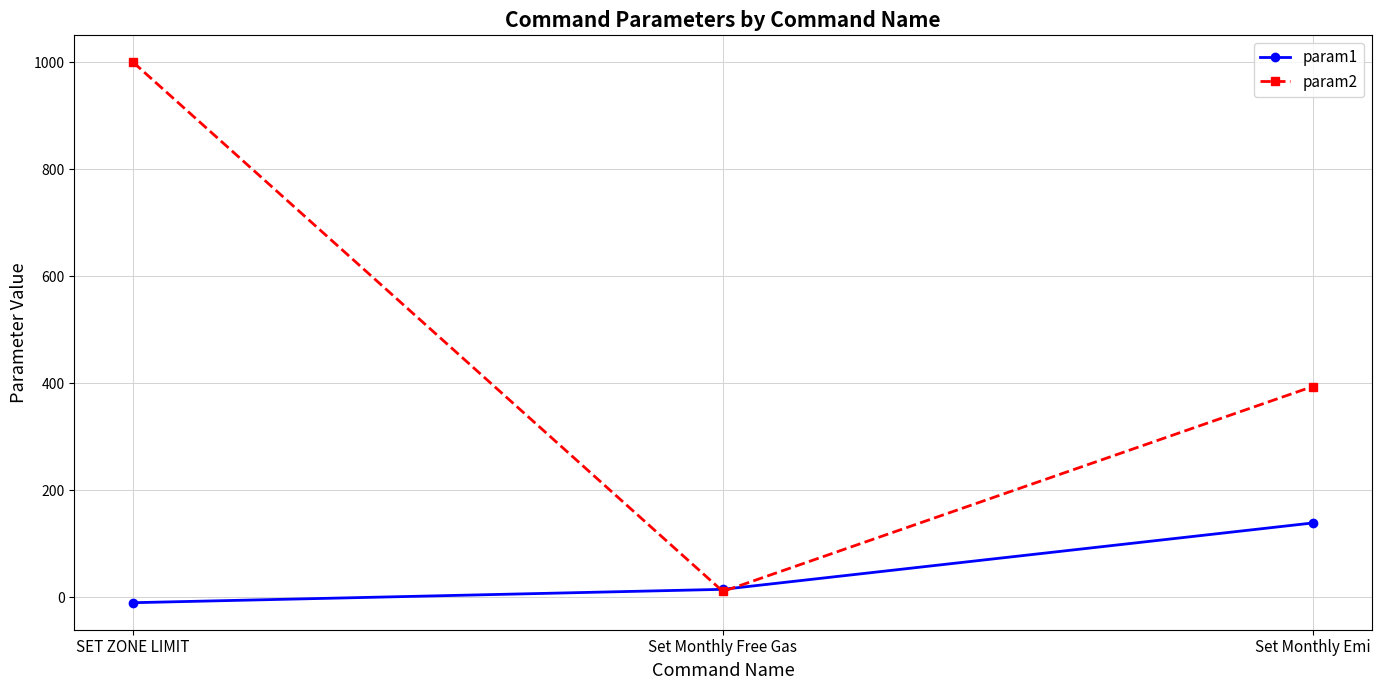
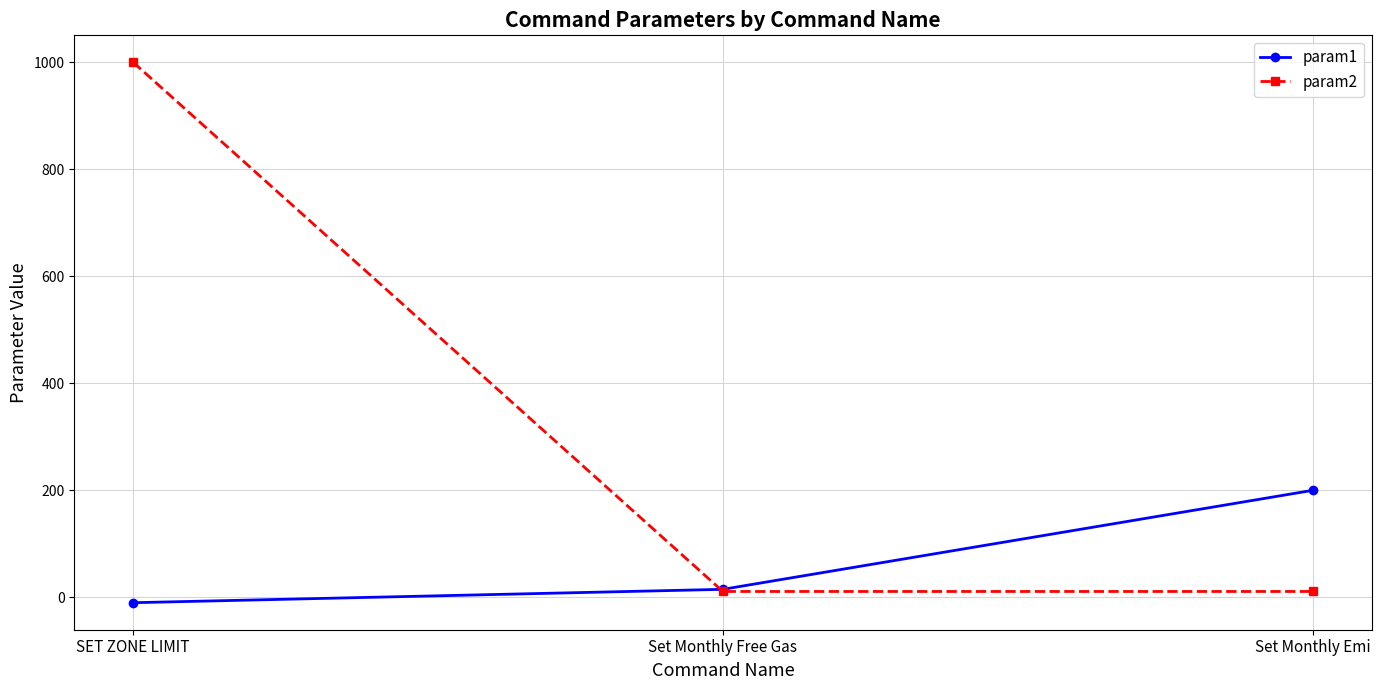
  {
    "param1": {
      "SET ZONE LIMIT": -10,
-     "Set Monthly Emi": 140
+     "Set Monthly Emi": 200
    },
    "param2": {
      "SET ZONE LIMIT": 1000,
-     "Set Monthly Emi": 390
+     "Set Monthly Emi": 10
    }
  }
